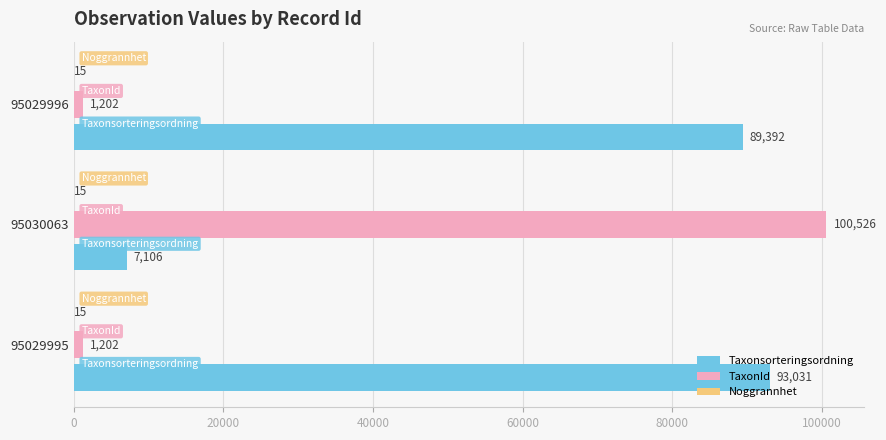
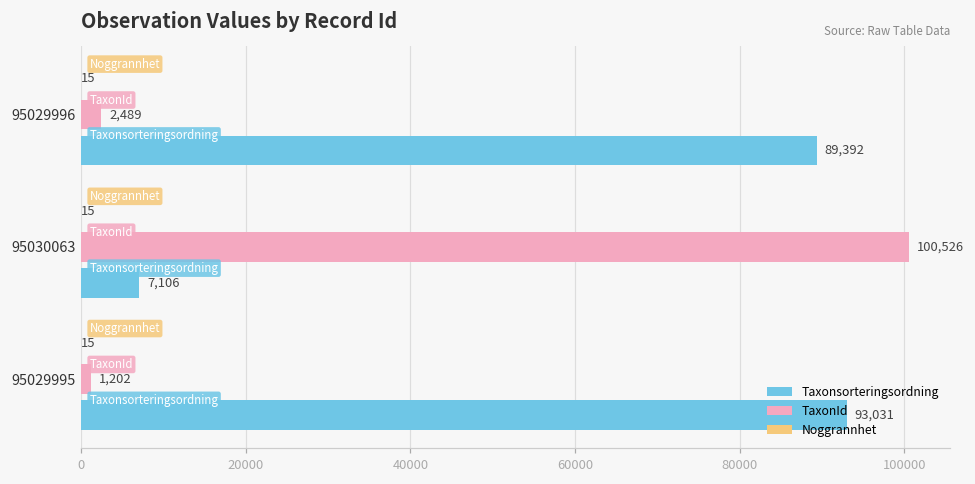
  {
    "Taxonsorteringsordning": {
      "95029996": "89,392",
      "95029995": "93,031"
    },
    "TaxonId": {
-     "95029996": "1,202",
+     "95029996": "2,489",
      "95030063": "100,526"
    }
  }
